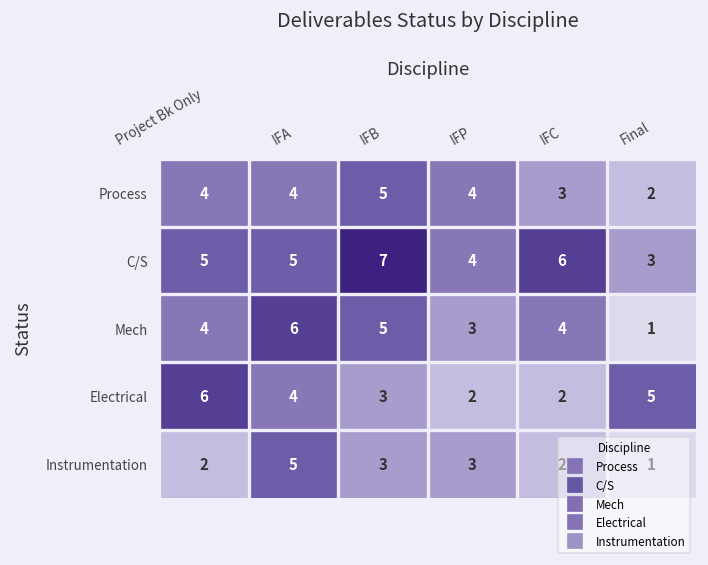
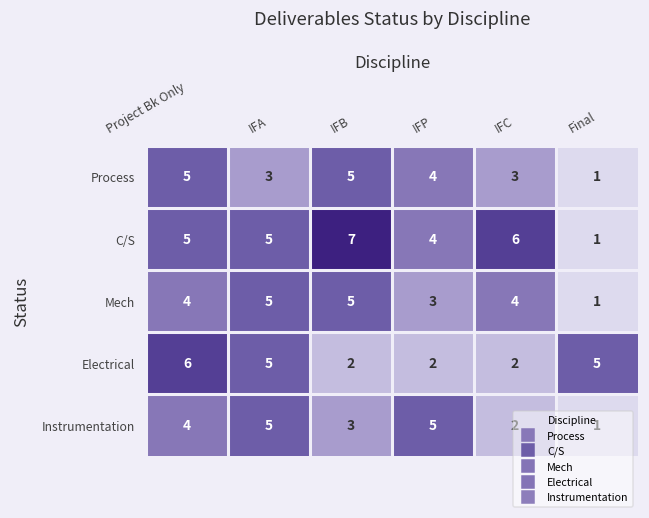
  {
    "Process": {
-     "Project Bk Only": 4,
-     "IFA": 4,
+     "Project Bk Only": 5,
+     "IFA": 3,
      "IFB": 5,
      "IFP": 4,
      "IFC": 3,
-     "Final": 2
+     "Final": 1
    },
    "C/S": {
      "Project Bk Only": 5,
      "IFA": 5,
      "IFB": 7,
      "IFP": 4,
      "IFC": 6,
-     "Final": 3
+     "Final": 1
    },
    "Mech": {
      "Project Bk Only": 4,
-     "IFA": 6,
+     "IFA": 5,
      "IFB": 5,
      "IFP": 3,
      "IFC": 4,
      "Final": 1
    },
    "Electrical": {
      "Project Bk Only": 6,
-     "IFA": 4,
-     "IFB": 3,
+     "IFA": 5,
+     "IFB": 2,
      "IFP": 2,
      "IFC": 2,
      "Final": 5
    },
    "Instrumentation": {
-     "Project Bk Only": 2,
+     "Project Bk Only": 4,
      "IFA": 5,
      "IFB": 3,
-     "IFP": 3
+     "IFP": 5
    }
  }
